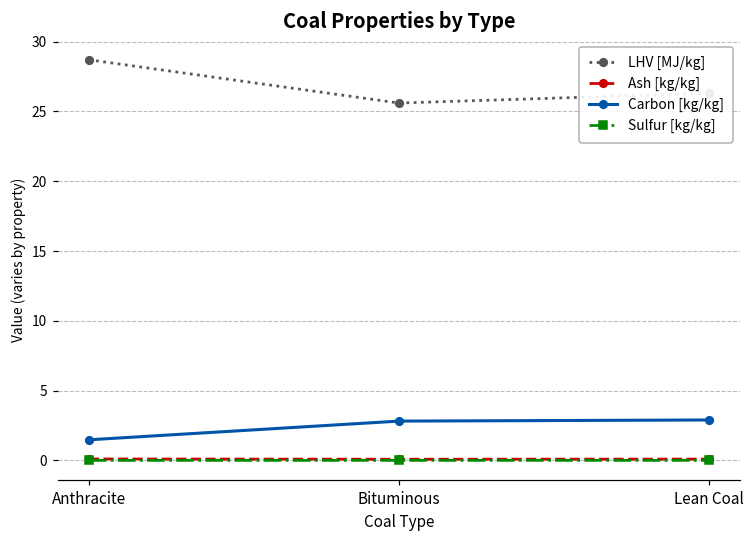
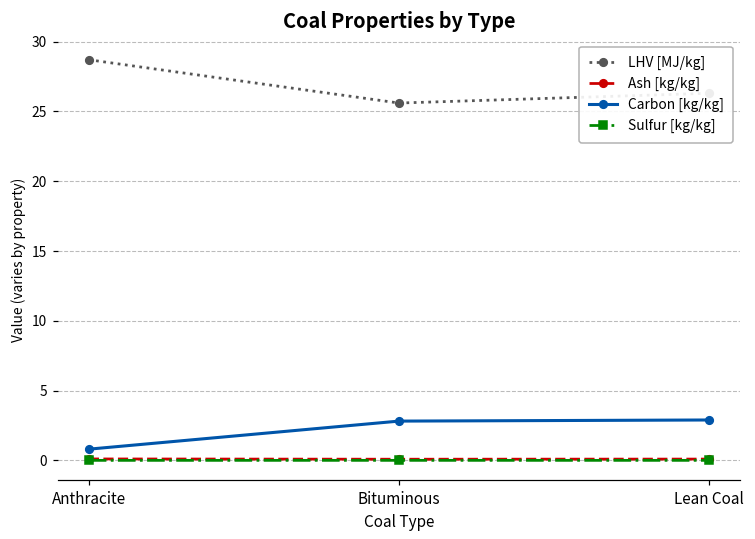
  {
    "LHV [MJ/kg]": {
      "Anthracite": 28.7,
      "Bituminous": 25.6
    },
    "Carbon [kg/kg]": {
-     "Anthracite": 1.5,
+     "Anthracite": 0.8,
      "Bituminous": 2.8,
      "Lean Coal": 2.9
    }
  }
